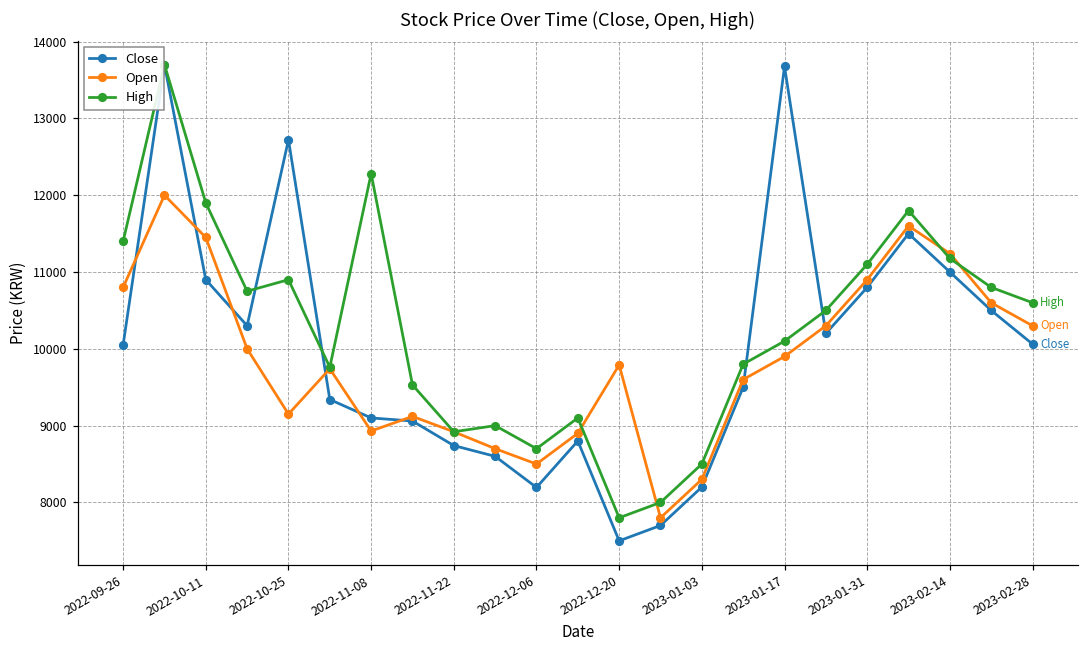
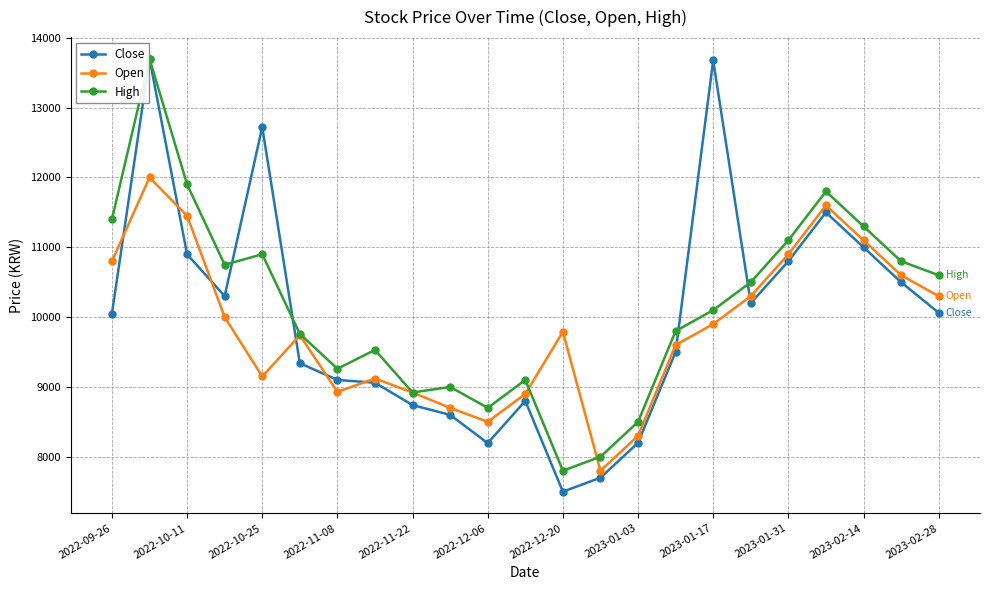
  {
    "Close": {
      "2022-09-26": 10100,
      "2022-10-11": 10900,
      "2022-10-25": 12700,
      "2022-11-08": 9100,
      "2022-11-22": 8700,
      "2022-12-06": 8200,
      "2022-12-20": 7500,
      "2023-01-03": 8200,
      "2023-01-17": 13700,
      "2023-01-31": 10800,
      "2023-02-14": 11000,
      "2023-02-28": 10100
    },
    "Open": {
      "2022-09-26": 10800,
      "2022-10-11": 11500,
      "2022-10-25": 9200,
      "2022-11-08": 8900,
      "2022-12-06": 8500,
      "2022-12-20": 9800,
      "2023-01-03": 8300,
      "2023-01-17": 9900,
      "2023-01-31": 10900,
-     "2023-02-14": 11200,
+     "2023-02-14": 11100,
      "2023-02-28": 10300
    },
    "High": {
      "2022-09-26": 11400,
      "2022-10-11": 11900,
      "2022-10-25": 10900,
-     "2022-11-08": 12300,
+     "2022-11-08": 9300,
      "2022-12-06": 8700,
      "2022-12-20": 7800,
      "2023-01-03": 8500,
      "2023-01-17": 10100,
      "2023-01-31": 11100,
-     "2023-02-14": 11200,
+     "2023-02-14": 11300,
      "2023-02-28": 10600
    }
  }
